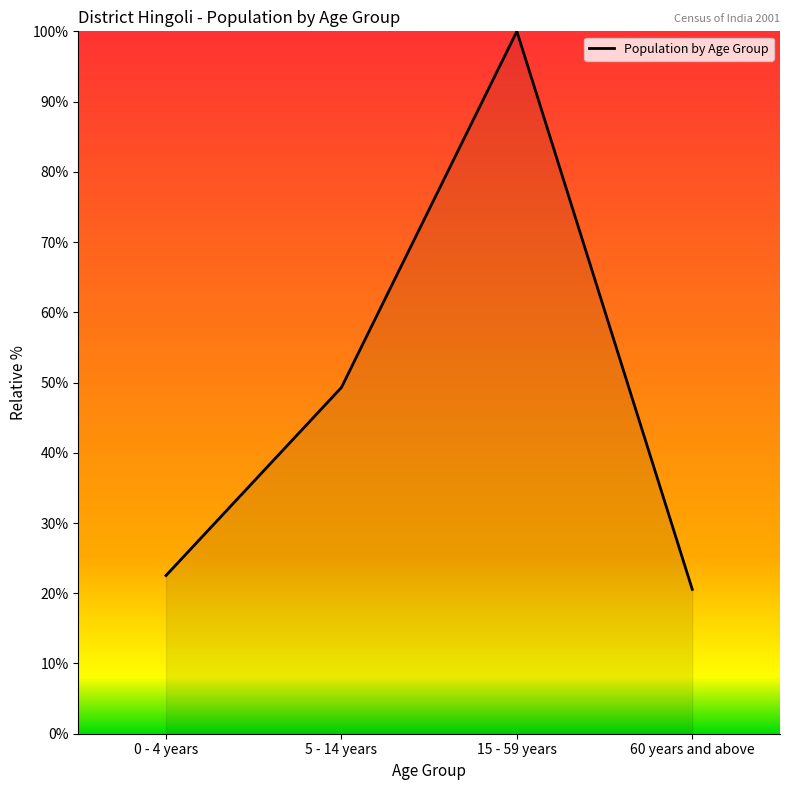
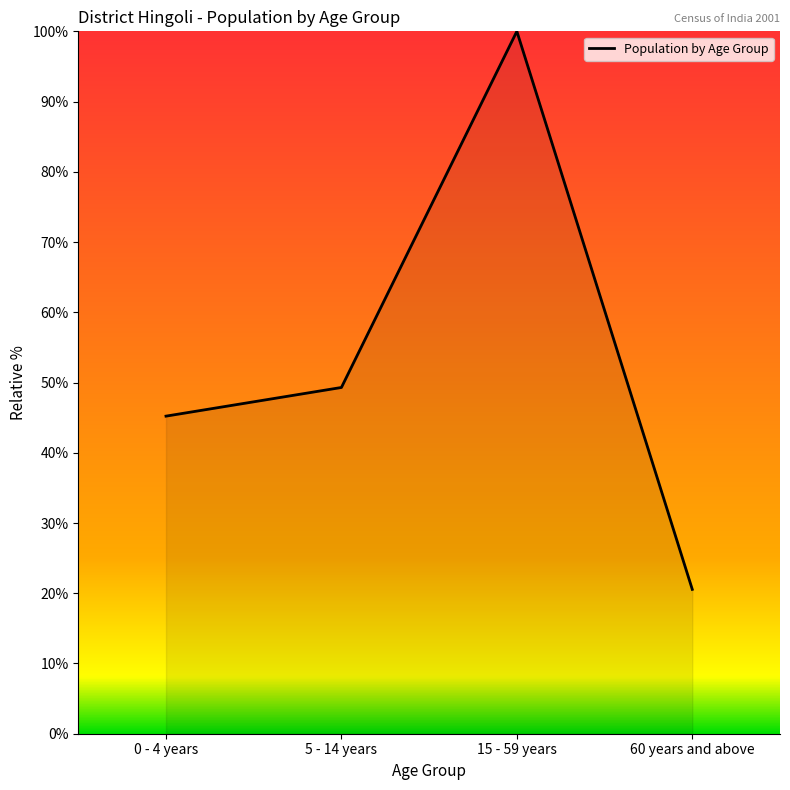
  {
-   "0 - 4 years": "23%",
+   "0 - 4 years": "45%",
    "5 - 14 years": "49%",
    "15 - 59 years": "100%",
    "60 years and above": "21%"
  }
